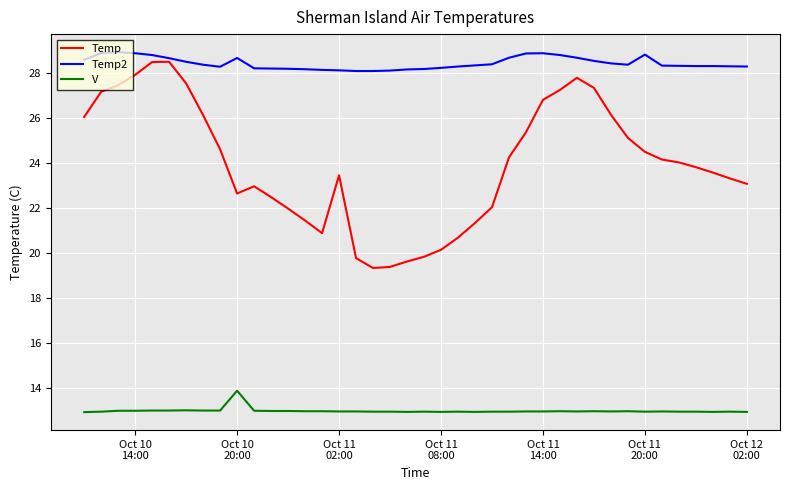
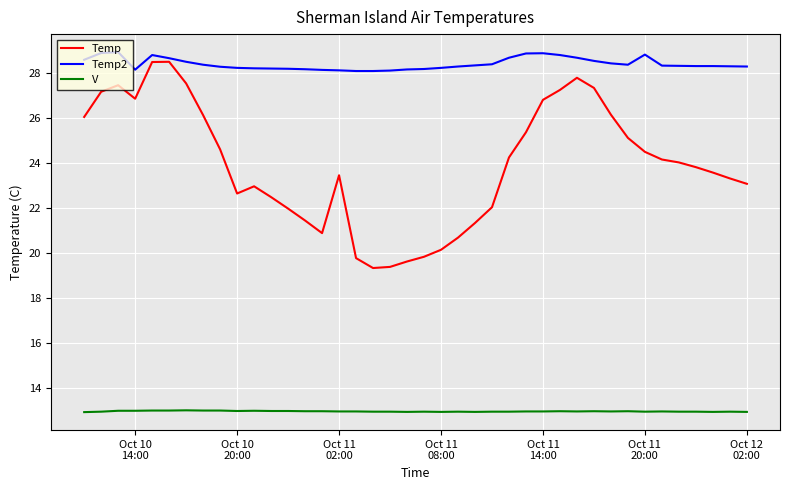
  {
    "Temp": {
-     "Oct 10 14:00": 27.9,
+     "Oct 10 14:00": 26.9,
      "Oct 10 20:00": 22.7,
      "Oct 11 02:00": 23.5,
      "Oct 11 08:00": 20.2,
      "Oct 11 14:00": 26.8,
      "Oct 11 20:00": 24.5,
      "Oct 12 02:00": 23.1
    },
    "Temp2": {
-     "Oct 10 14:00": 28.9,
-     "Oct 10 20:00": 28.7,
+     "Oct 10 14:00": 28.2,
+     "Oct 10 20:00": 28.2,
      "Oct 11 02:00": 28.1,
      "Oct 11 08:00": 28.2,
      "Oct 11 14:00": 28.9,
      "Oct 11 20:00": 28.8,
      "Oct 12 02:00": 28.3
    },
    "V": {
      "Oct 10 14:00": 13.0,
-     "Oct 10 20:00": 13.9,
+     "Oct 10 20:00": 13.0,
      "Oct 11 02:00": 13.0,
      "Oct 11 08:00": 13.0,
      "Oct 11 14:00": 13.0,
      "Oct 11 20:00": 13.0,
      "Oct 12 02:00": 13.0
    }
  }
